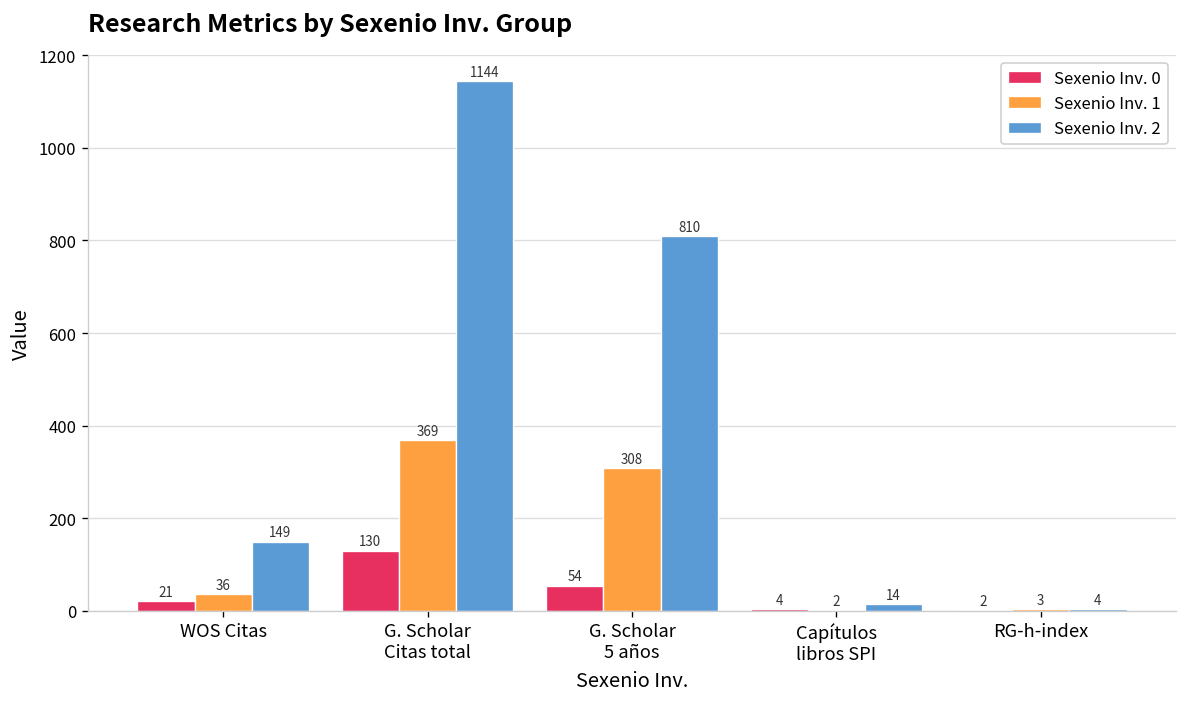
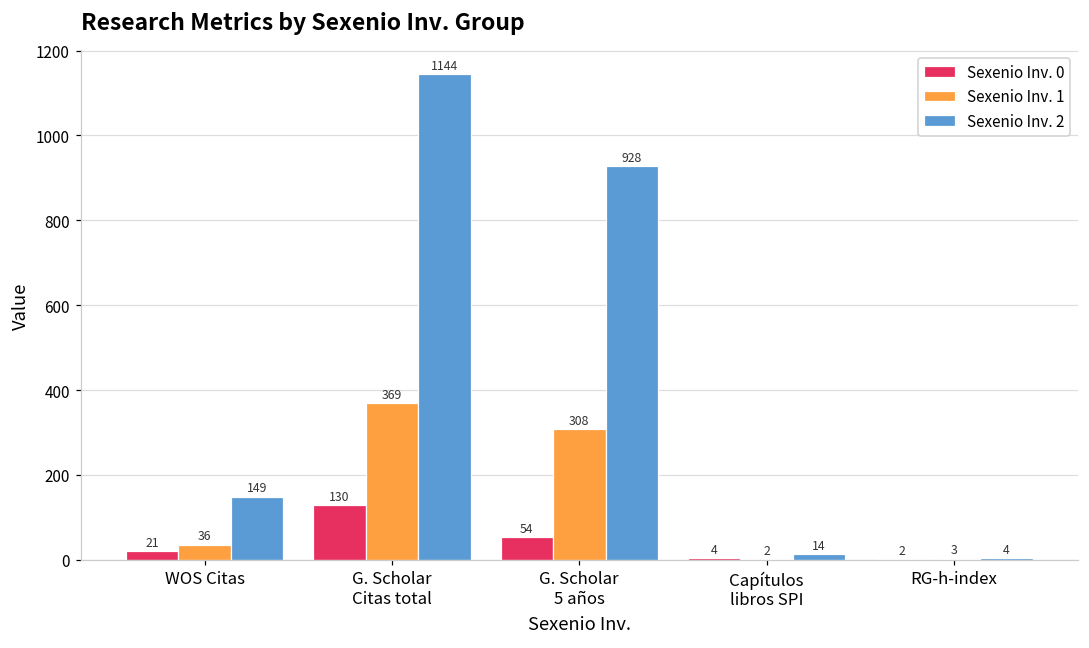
  {
    "Sexenio Inv. 0": {
      "WOS Citas": 21,
      "G. Scholar Citas total": 130,
      "G. Scholar 5 años": 54,
      "Capítulos libros SPI": 4,
      "RG-h-index": 2
    },
    "Sexenio Inv. 1": {
      "WOS Citas": 36,
      "G. Scholar Citas total": 369,
      "G. Scholar 5 años": 308,
      "Capítulos libros SPI": 2,
      "RG-h-index": 3
    },
    "Sexenio Inv. 2": {
      "WOS Citas": 149,
      "G. Scholar Citas total": 1144,
-     "G. Scholar 5 años": 810,
+     "G. Scholar 5 años": 928,
      "Capítulos libros SPI": 14,
      "RG-h-index": 4
    }
  }
